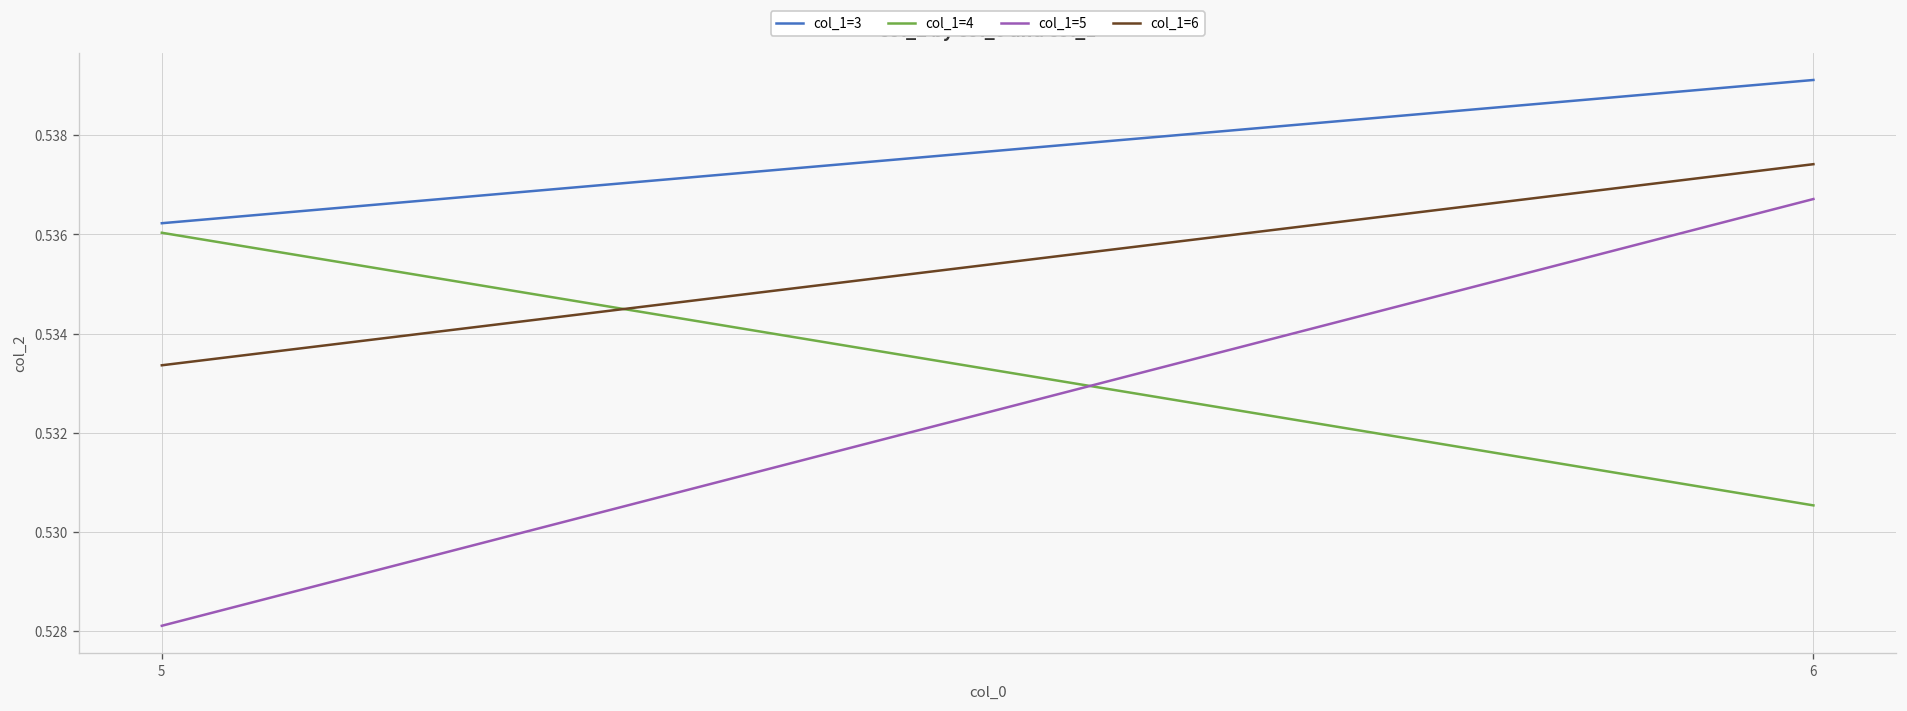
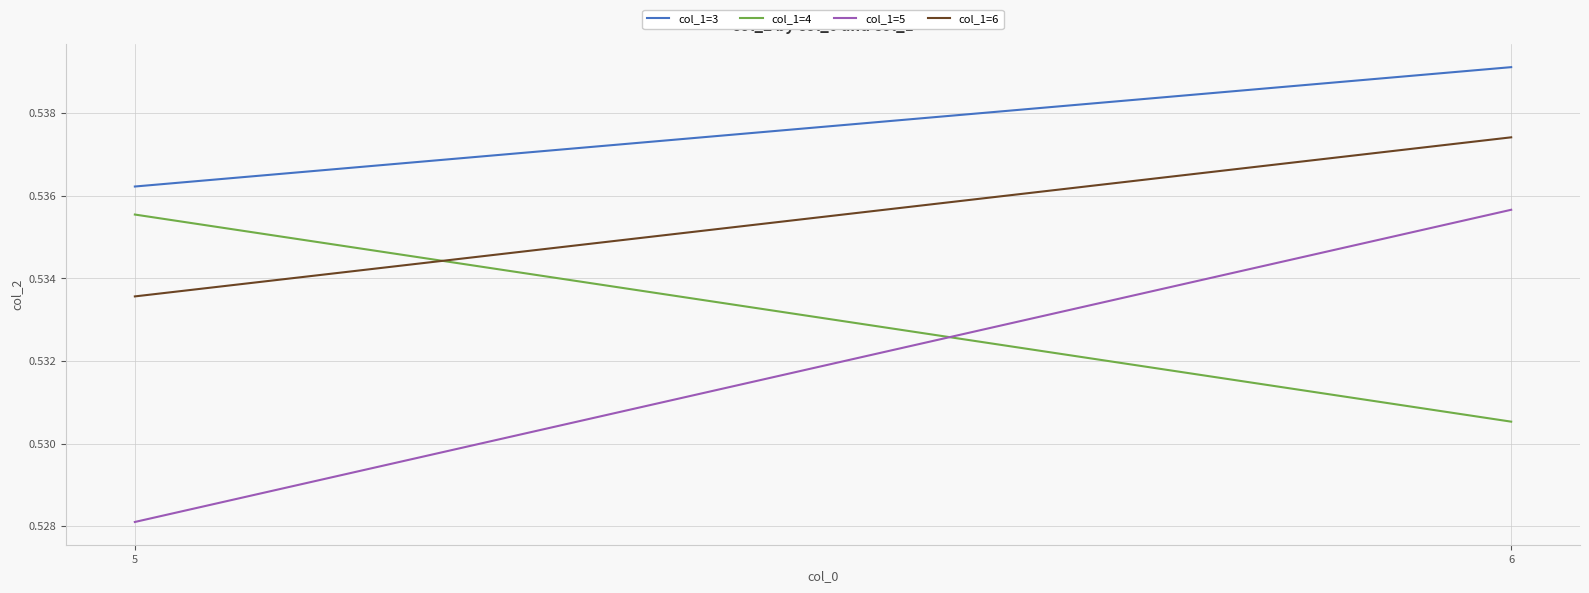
  {
    "col_1=3": {
      "5": 0.5362,
      "6": 0.5391
    },
    "col_1=4": {
-     "5": 0.5360,
+     "5": 0.5355,
      "6": 0.5305
    },
    "col_1=5": {
      "5": 0.5281,
-     "6": 0.5367
+     "6": 0.5357
    },
    "col_1=6": {
-     "5": 0.5334,
+     "5": 0.5336,
      "6": 0.5374
    }
  }
